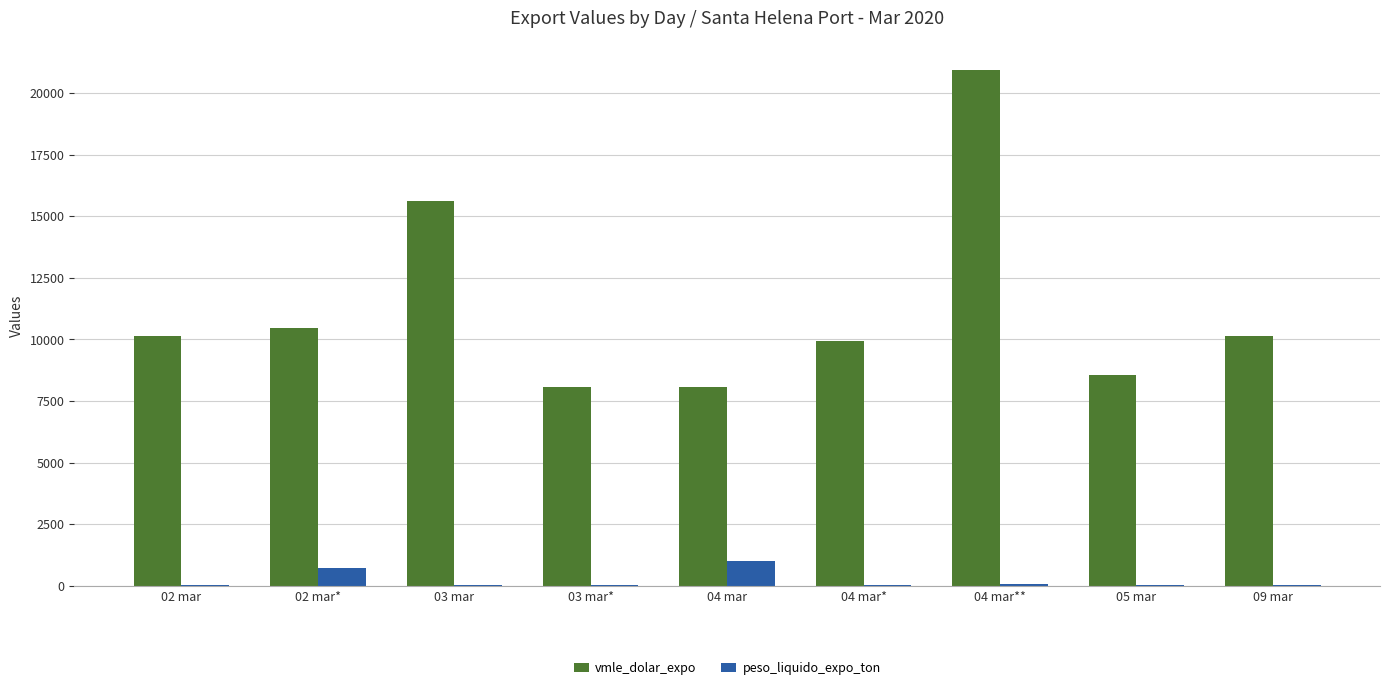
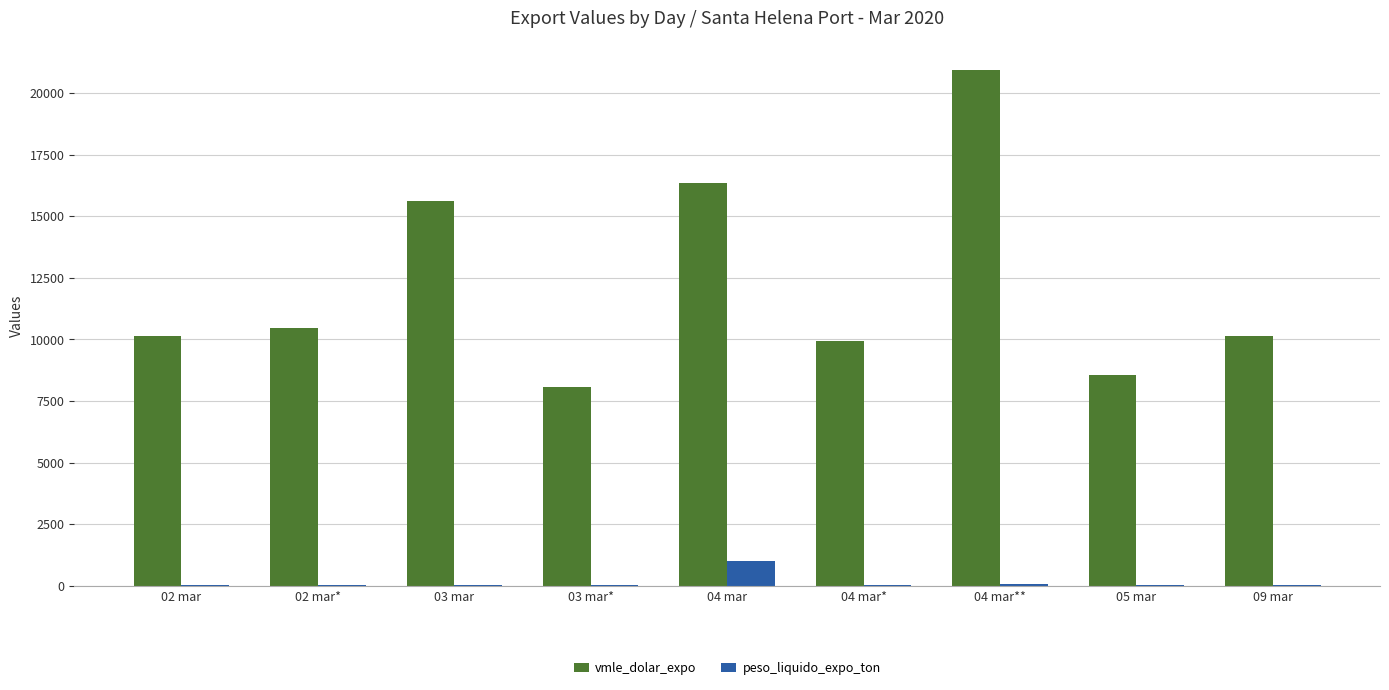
  {
    "vmle_dolar_expo": {
      "02 mar": 10200,
      "02 mar*": 10500,
      "03 mar": 15600,
      "03 mar*": 8100,
-     "04 mar": 8100,
+     "04 mar": 16400,
      "04 mar*": 9900,
      "04 mar**": 20900,
      "05 mar": 8600,
      "09 mar": 10200
    },
    "peso_liquido_expo_ton": {
-     "02 mar*": 700,
+     "02 mar*": 0,
      "04 mar": 1000
    }
  }
